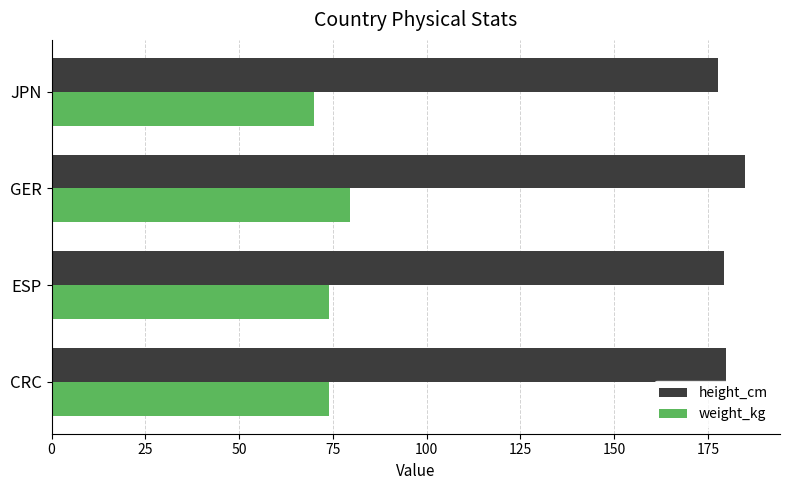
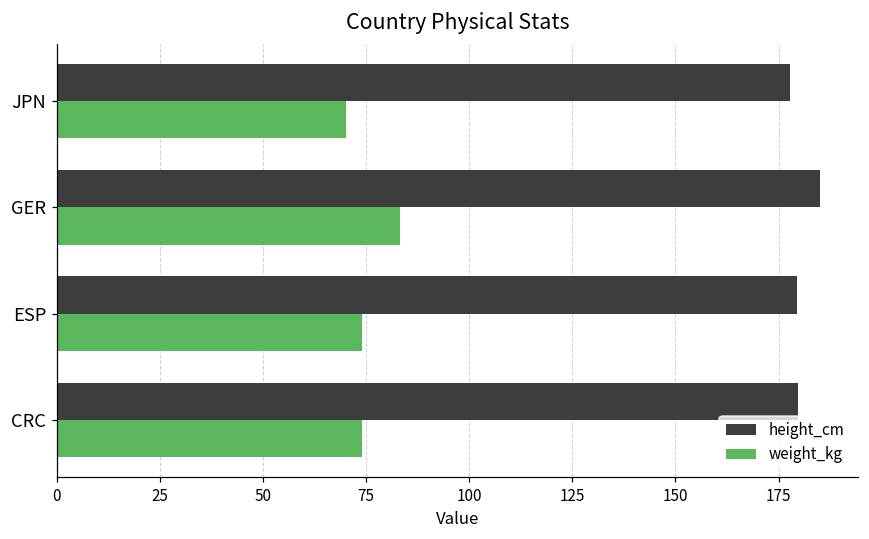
  {
    "height_cm": {
      "JPN": 178,
      "GER": 185,
      "ESP": 179,
      "CRC": 180
    },
    "weight_kg": {
      "JPN": 70,
-     "GER": 80,
+     "GER": 83,
      "ESP": 74,
      "CRC": 74
    }
  }
